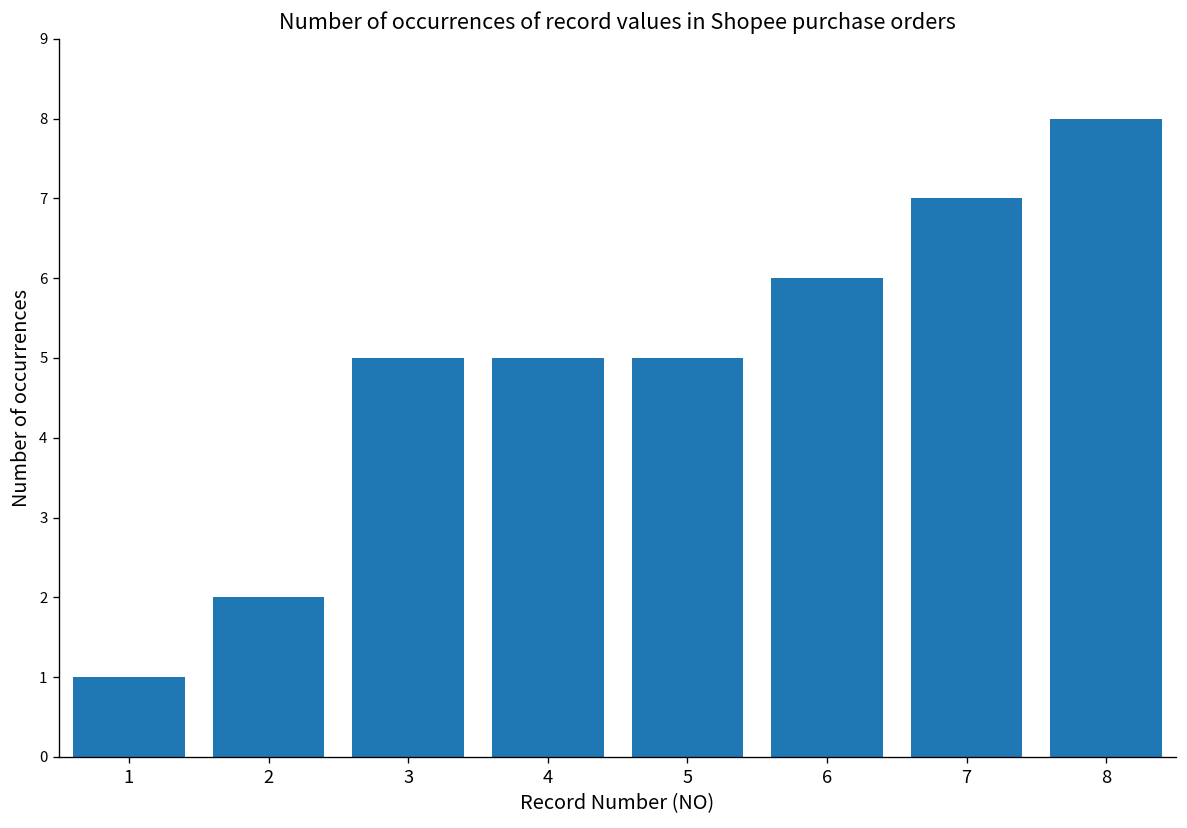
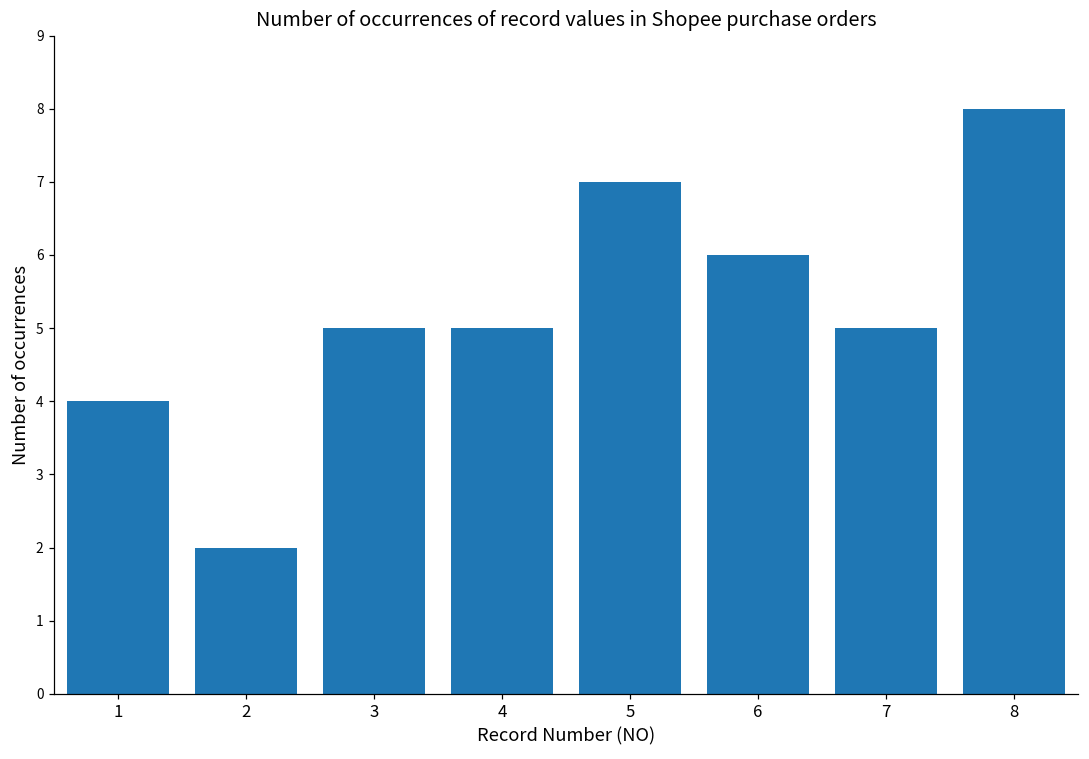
  {
-   "1": 1,
+   "1": 4,
    "2": 2,
    "3": 5,
    "4": 5,
-   "5": 5,
+   "5": 7,
    "6": 6,
-   "7": 7,
+   "7": 5,
    "8": 8
  }
